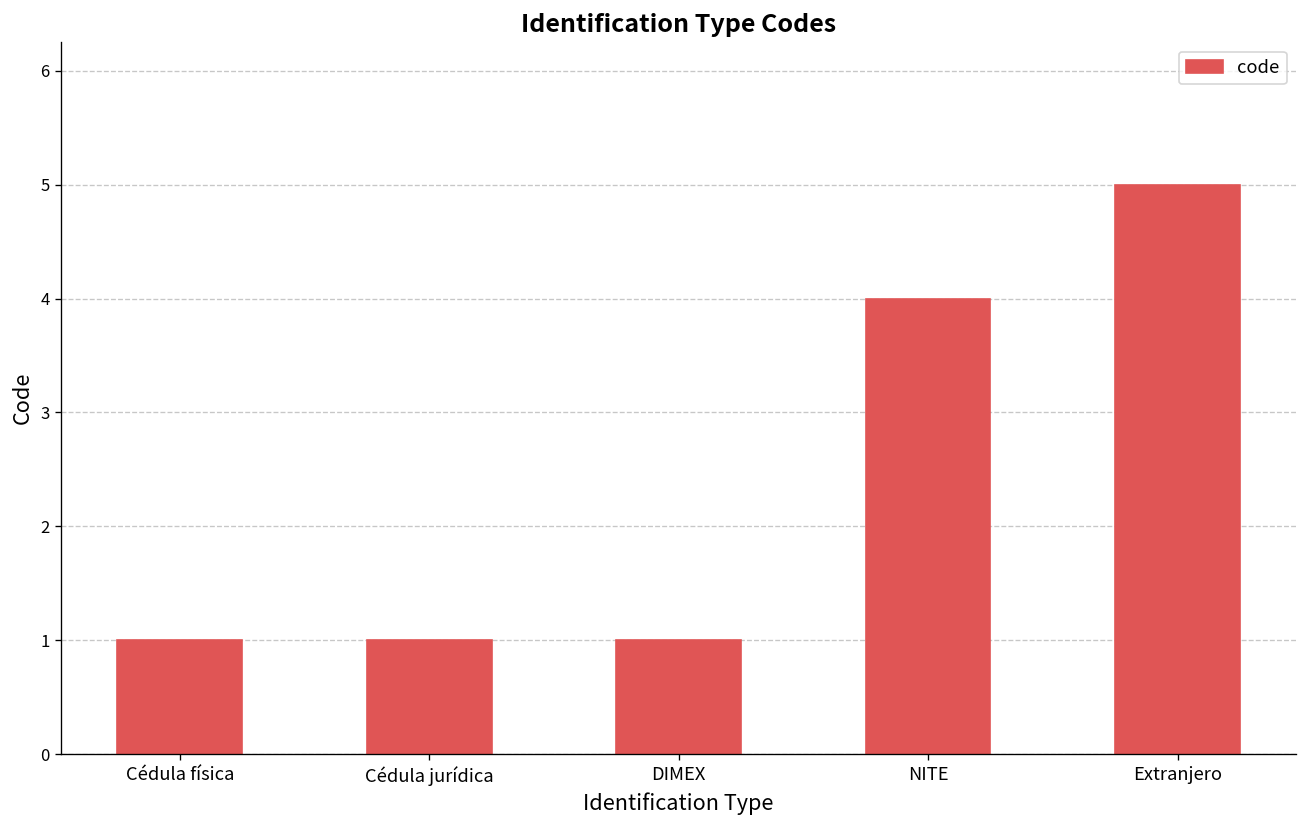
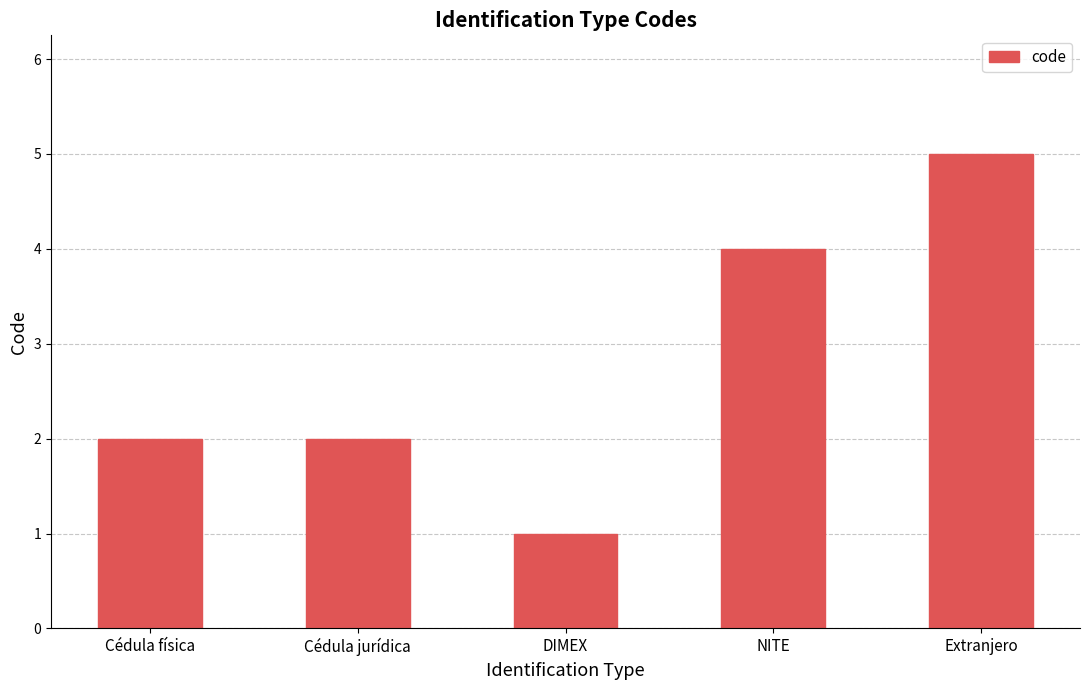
  {
-   "Cédula física": 1,
-   "Cédula jurídica": 1,
+   "Cédula física": 2,
+   "Cédula jurídica": 2,
    "DIMEX": 1,
    "NITE": 4,
    "Extranjero": 5
  }
